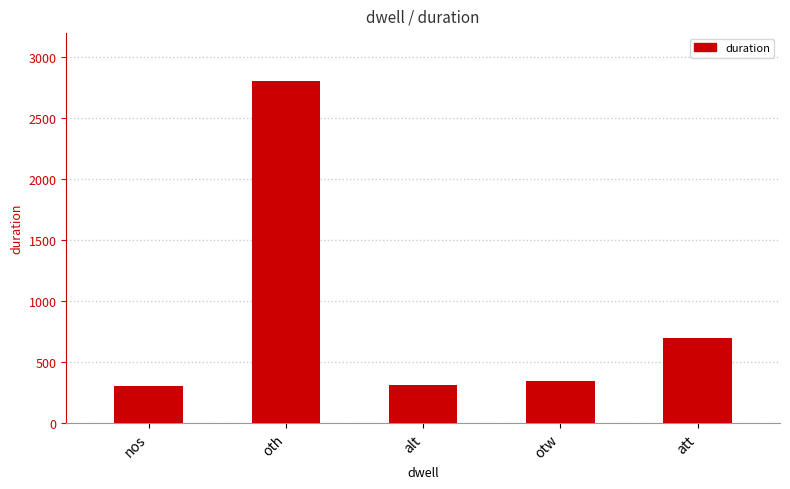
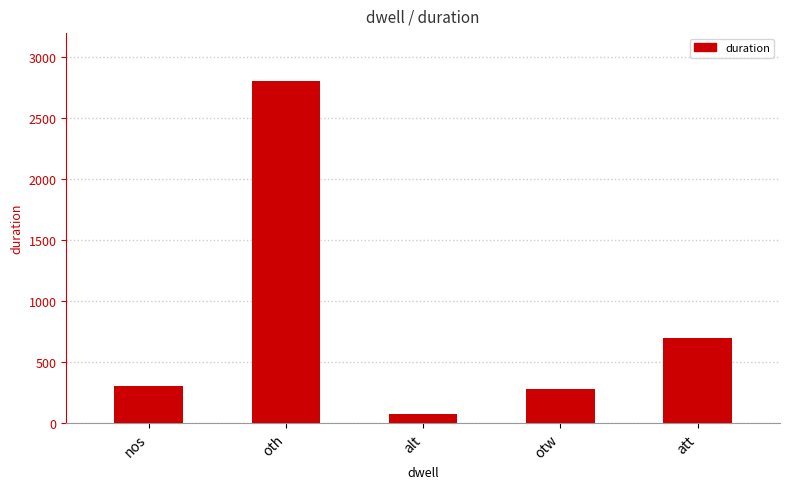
  {
    "nos": 310,
    "oth": 2810,
-   "alt": 310,
-   "otw": 350,
+   "alt": 70,
+   "otw": 280,
    "att": 700
  }
